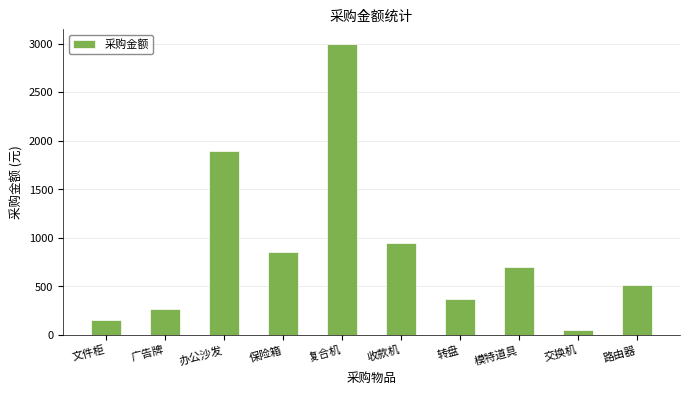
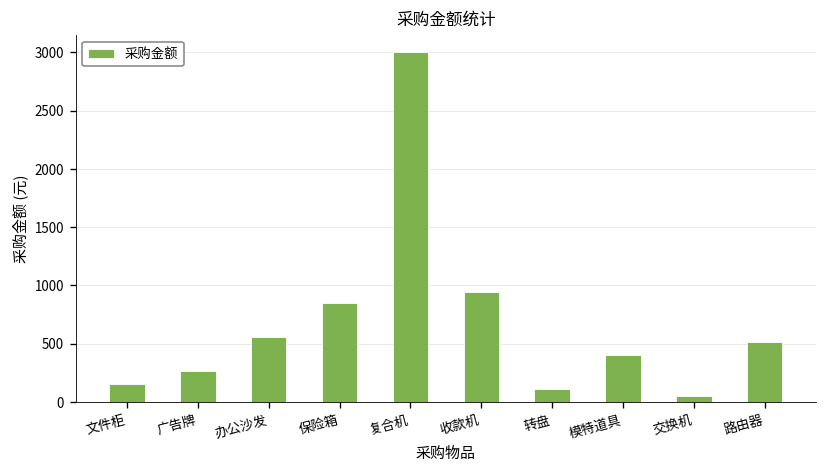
  {
    "文件柜": 200,
    "广告牌": 300,
-   "办公沙发": 1900,
+   "办公沙发": 600,
    "保险箱": 800,
    "复合机": 3000,
    "收款机": 900,
-   "转盘": 400,
-   "模特道具": 700,
+   "转盘": 100,
+   "模特道具": 400,
    "交换机": 100,
    "路由器": 500
  }
